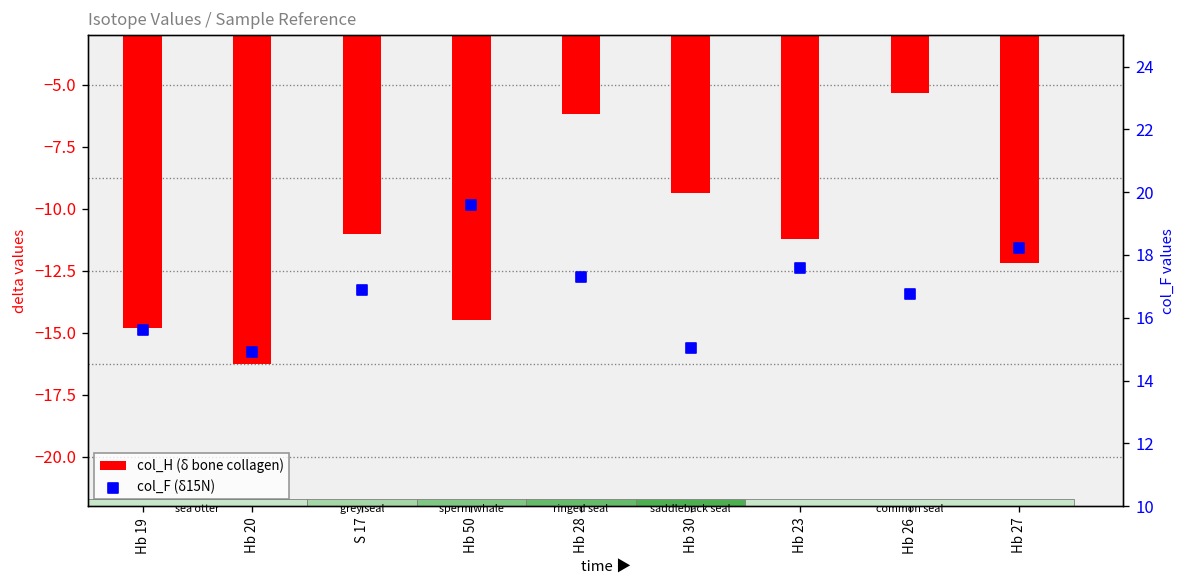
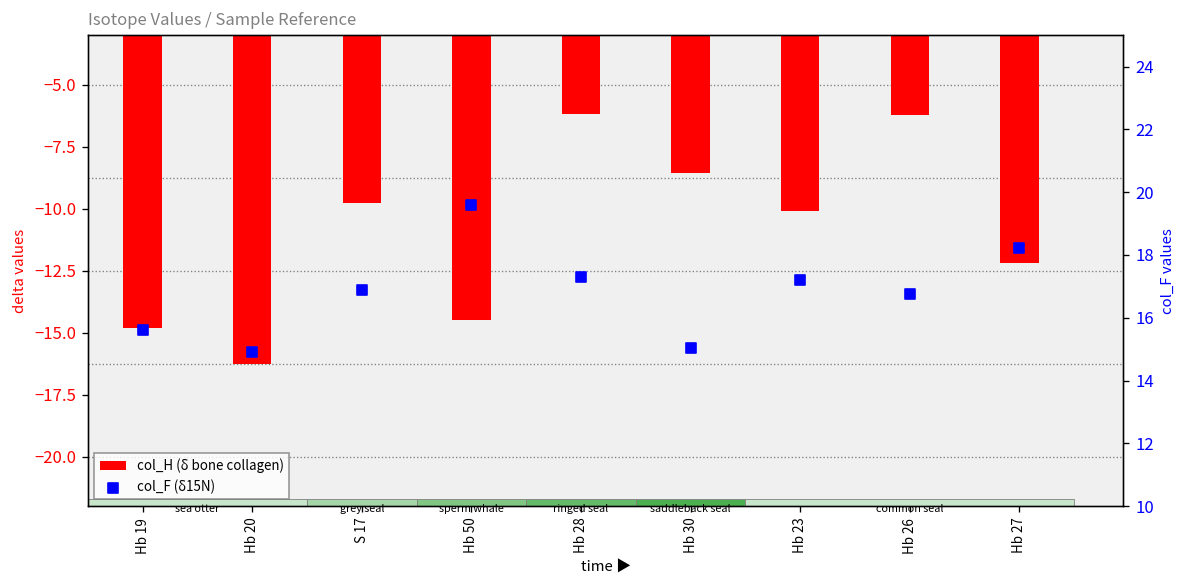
  {
    "col_H (δ bone collagen)": {
      "Hb 19": -14.8,
      "Hb 20": -16.3,
-     "S 17": -11.0,
+     "S 17": -9.8,
      "Hb 50": -14.5,
      "Hb 28": -6.2,
-     "Hb 30": -9.4,
-     "Hb 23": -11.2,
-     "Hb 26": -5.3,
+     "Hb 30": -8.6,
+     "Hb 23": -10.1,
+     "Hb 26": -6.2,
      "Hb 27": -12.2
    },
    "col_F (δ15N)": {
-     "Hb 23": 17.6
+     "Hb 23": 17.2
    }
  }
